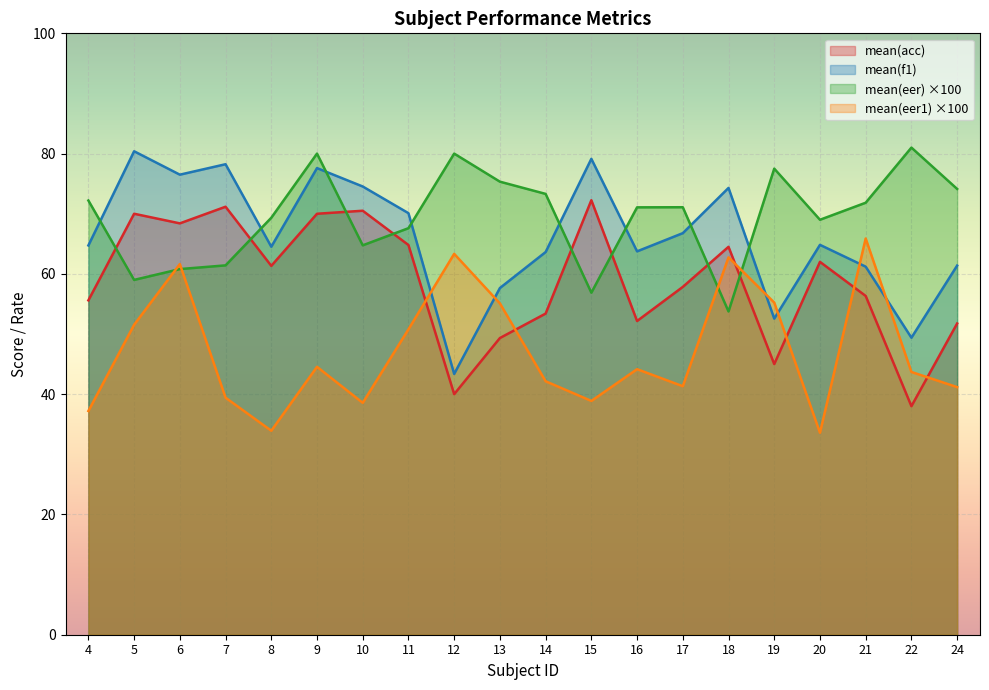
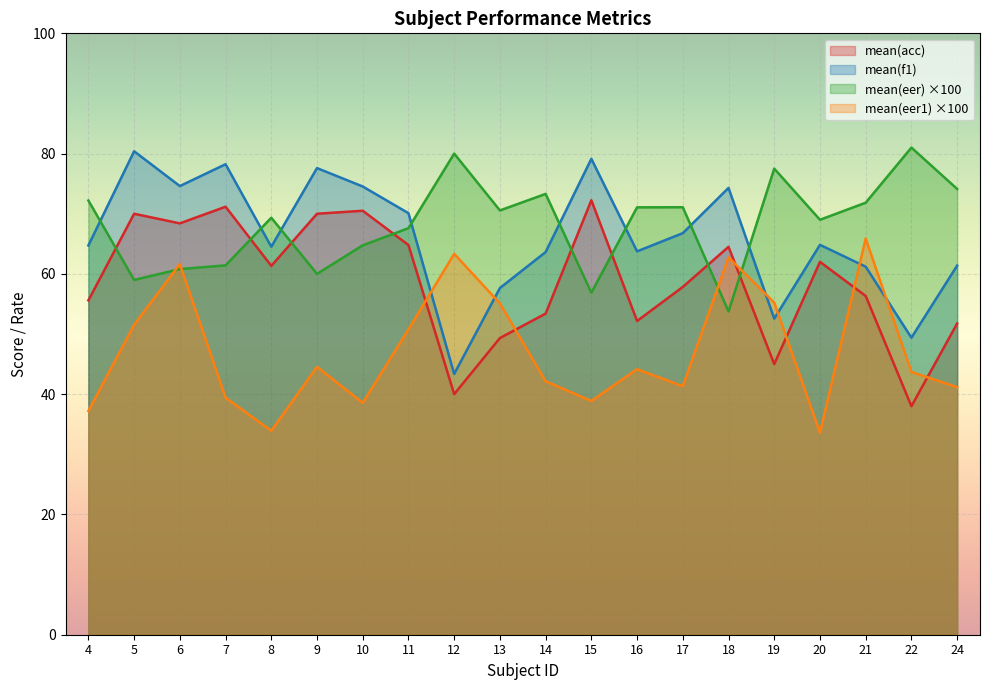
  {
    "mean(f1)": {
      "4": 65,
      "5": 80,
-     "6": 76,
+     "6": 75,
      "7": 78,
      "8": 65,
      "9": 78,
      "10": 75,
      "11": 70,
      "12": 43,
      "13": 58,
      "14": 64,
      "15": 79,
      "16": 64,
      "17": 67,
      "18": 74,
      "19": 53,
      "20": 65,
      "21": 61,
      "22": 49,
      "24": 61
    },
    "mean(eer) ×100": {
      "4": 72,
      "5": 59,
      "6": 61,
      "7": 61,
      "8": 69,
-     "9": 80,
+     "9": 60,
      "10": 65,
      "11": 68,
      "12": 80,
-     "13": 75,
+     "13": 71,
      "14": 73,
      "15": 57,
      "16": 71,
      "17": 71,
      "18": 54,
      "19": 78,
      "20": 69,
      "21": 72,
      "22": 81,
      "24": 74
    }
  }
